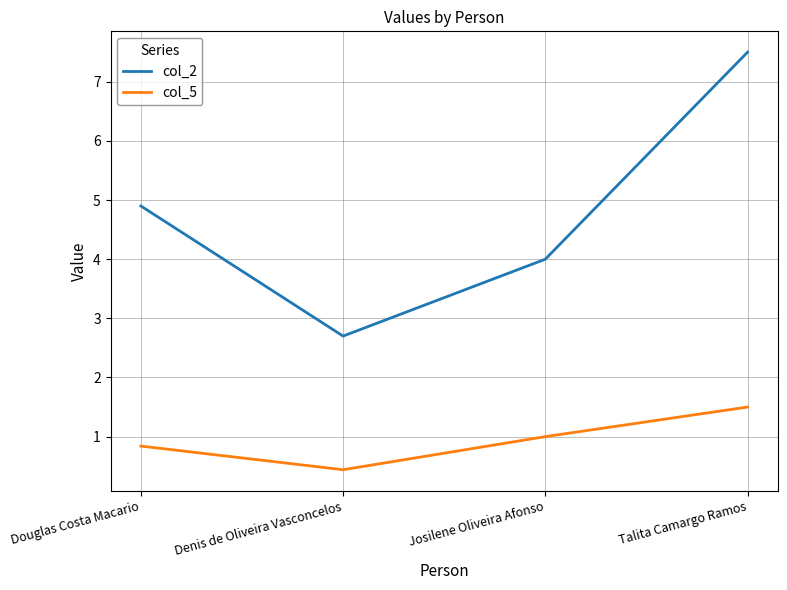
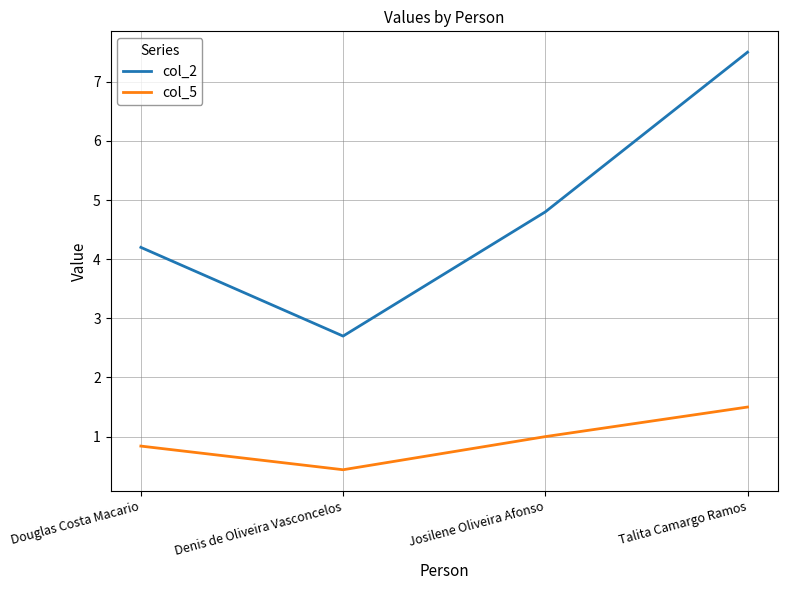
  {
    "col_2": {
-     "Douglas Costa Macario": 4.9,
+     "Douglas Costa Macario": 4.2,
      "Denis de Oliveira Vasconcelos": 2.7,
-     "Josilene Oliveira Afonso": 4.0,
+     "Josilene Oliveira Afonso": 4.8,
      "Talita Camargo Ramos": 7.5
    },
    "col_5": {
      "Douglas Costa Macario": 0.8,
      "Denis de Oliveira Vasconcelos": 0.4,
      "Josilene Oliveira Afonso": 1.0,
      "Talita Camargo Ramos": 1.5
    }
  }
